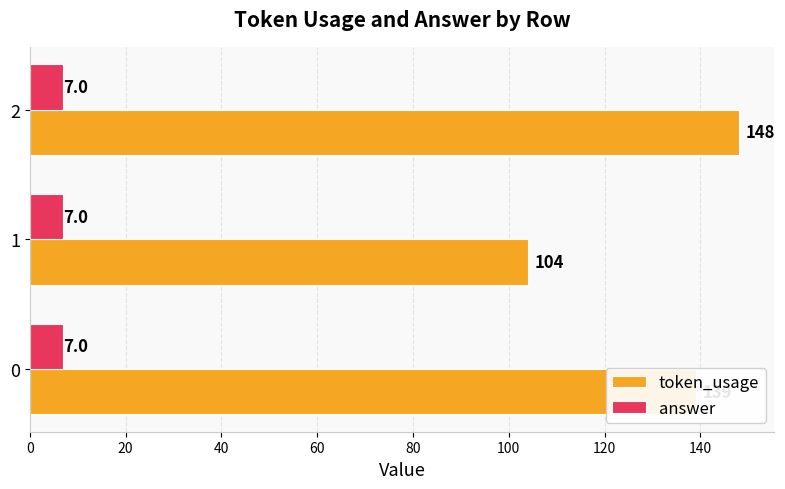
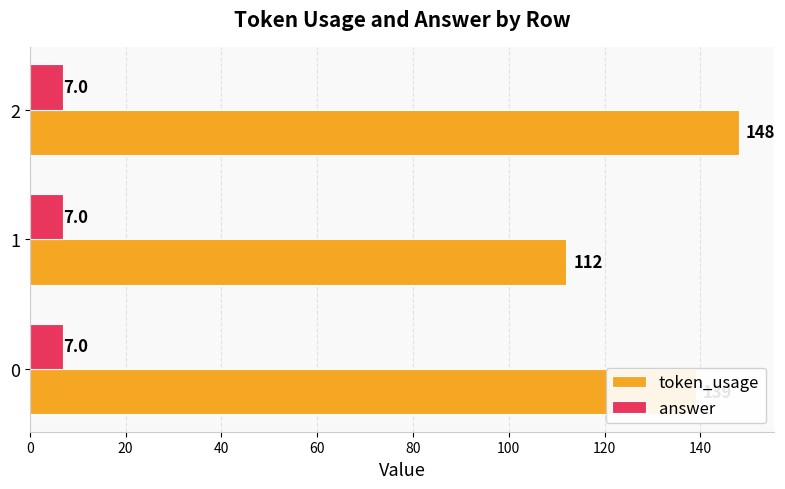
  {
    "token_usage": {
      "2": 148,
-     "1": 104
+     "1": 112
    },
    "answer": {
      "2": 7.0,
      "1": 7.0,
      "0": 7.0
    }
  }
